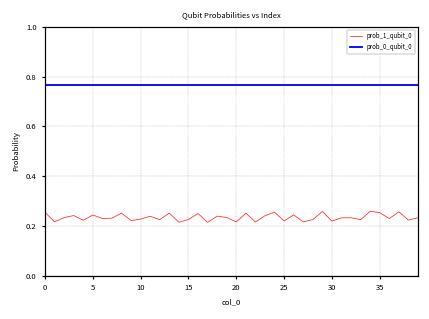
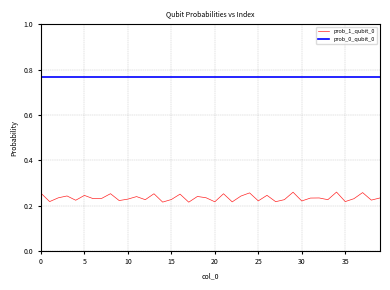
  {
    "0": 0.25,
    "5": 0.24,
    "10": 0.23,
    "15": 0.23,
    "20": 0.22,
    "25": 0.22,
    "30": 0.22,
-   "35": 0.25
+   "35": 0.22
  }
